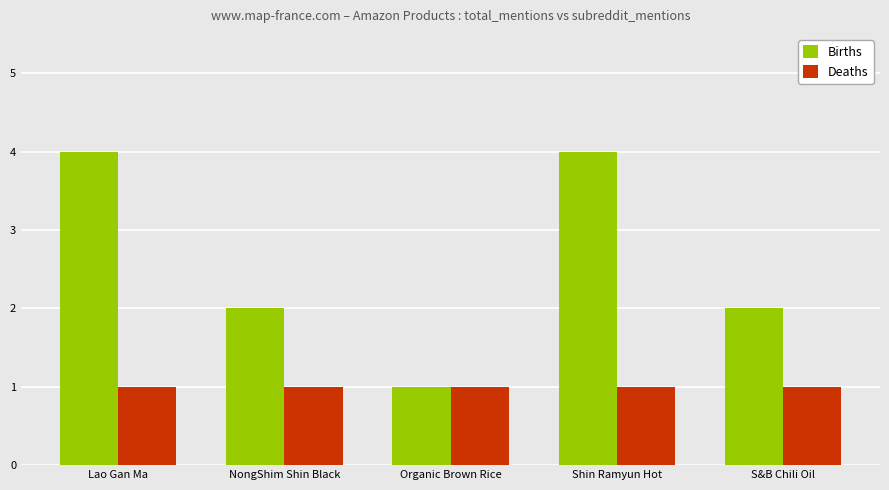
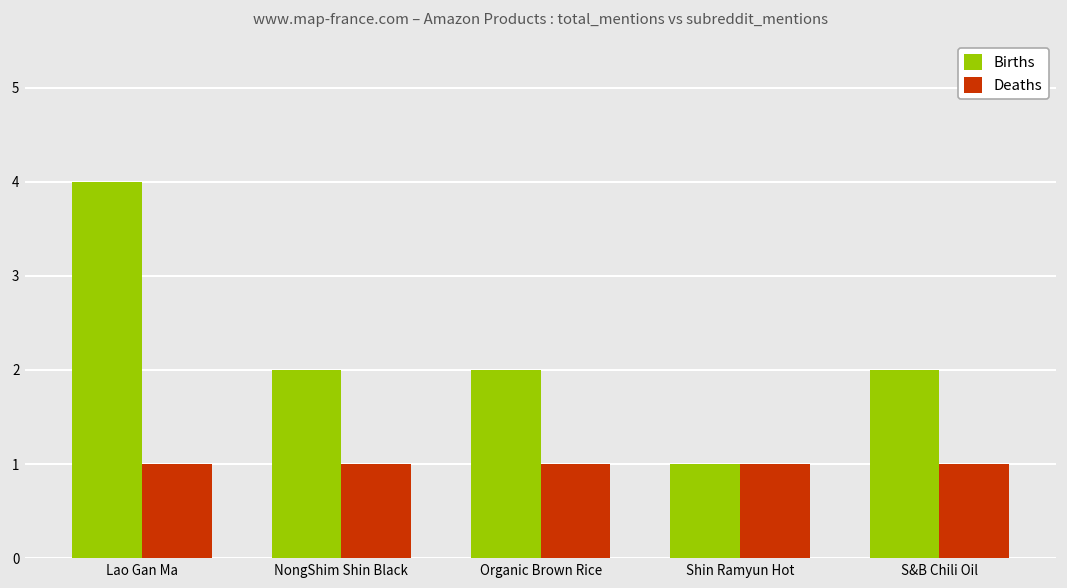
  {
    "Births": {
      "Lao Gan Ma": 4,
      "NongShim Shin Black": 2,
-     "Organic Brown Rice": 1,
-     "Shin Ramyun Hot": 4,
+     "Organic Brown Rice": 2,
+     "Shin Ramyun Hot": 1,
      "S&B Chili Oil": 2
    },
    "Deaths": {
      "Lao Gan Ma": 1,
      "NongShim Shin Black": 1,
      "Organic Brown Rice": 1,
      "Shin Ramyun Hot": 1,
      "S&B Chili Oil": 1
    }
  }
